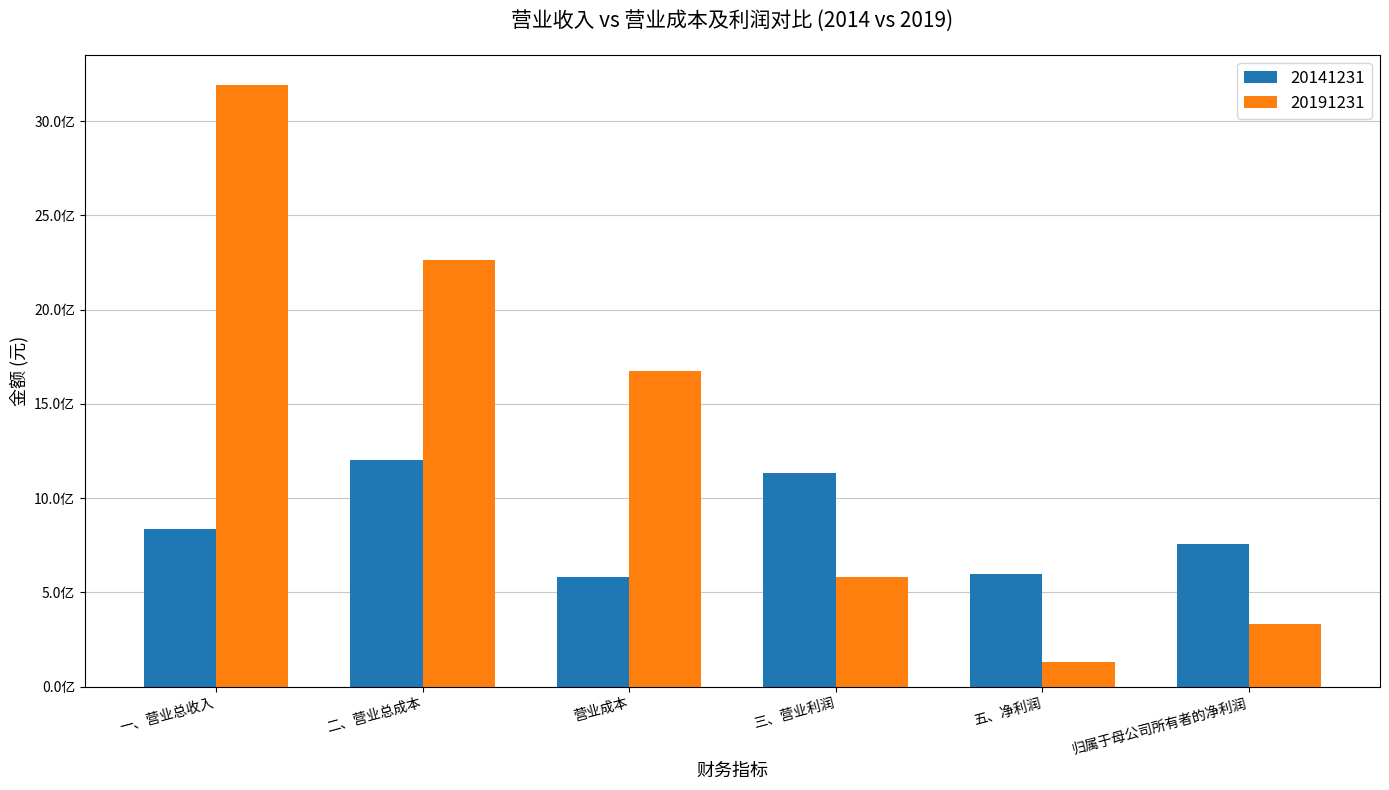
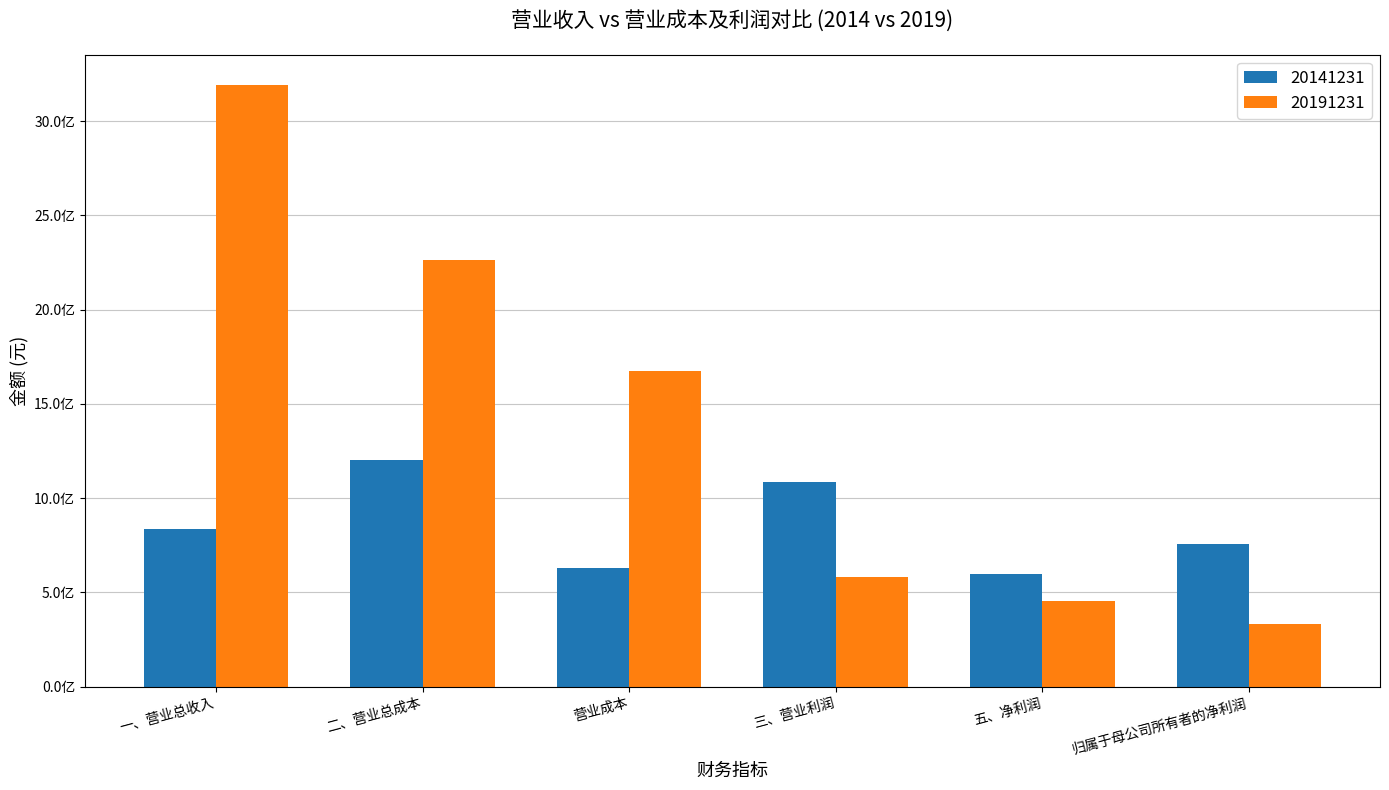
  {
    "20141231": {
      "一、营业总收入": "8.4亿",
      "二、营业总成本": "12.0亿",
-     "营业成本": "5.8亿",
-     "三、营业利润": "11.3亿",
+     "营业成本": "6.3亿",
+     "三、营业利润": "10.8亿",
      "五、净利润": "6.0亿",
      "归属于母公司所有者的净利润": "7.6亿"
    },
    "20191231": {
      "一、营业总收入": "31.9亿",
      "二、营业总成本": "22.6亿",
      "营业成本": "16.7亿",
      "三、营业利润": "5.8亿",
-     "五、净利润": "1.3亿",
+     "五、净利润": "4.5亿",
      "归属于母公司所有者的净利润": "3.3亿"
    }
  }
